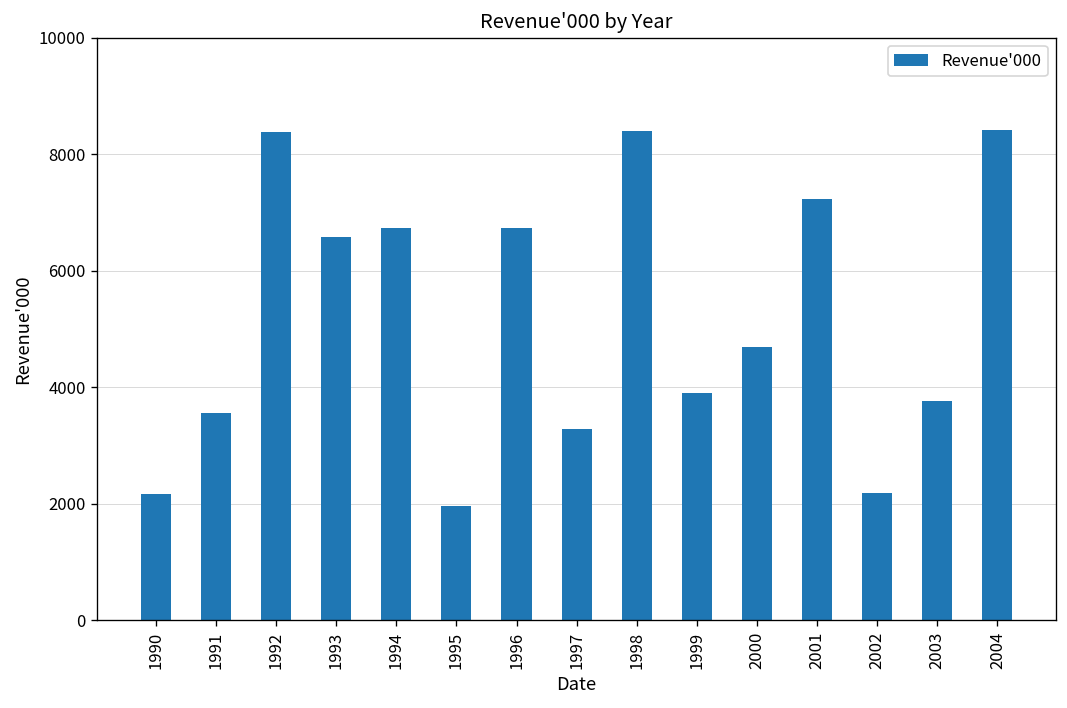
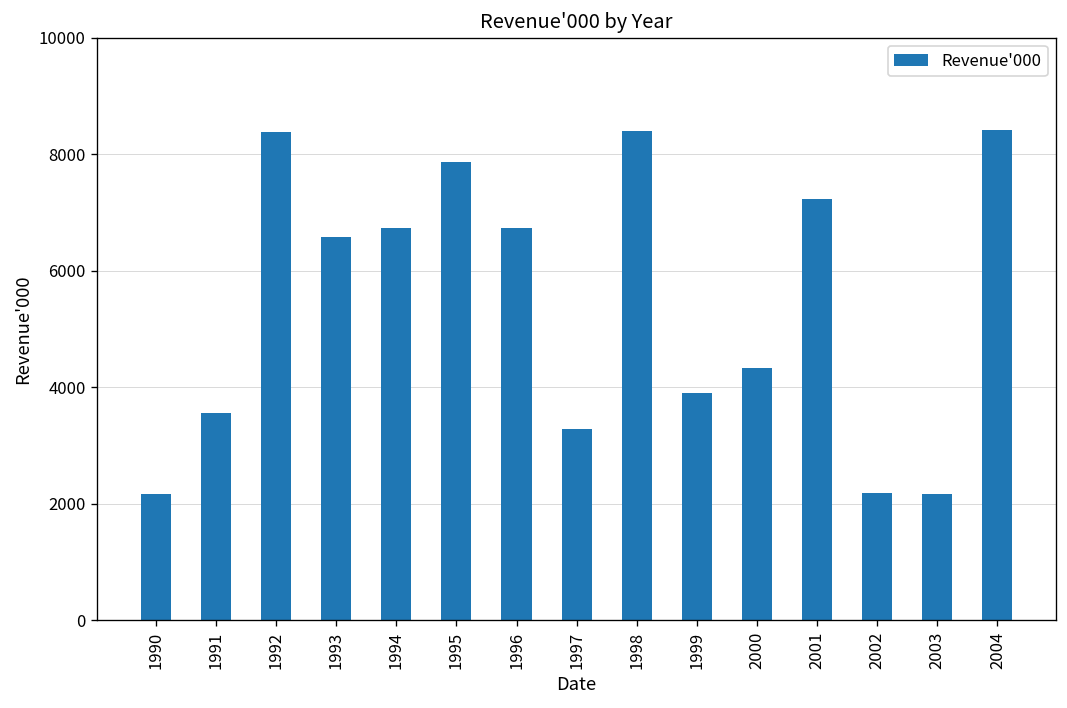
  {
    "1990": 2200,
    "1991": 3600,
    "1992": 8400,
    "1993": 6600,
    "1994": 6700,
-   "1995": 2000,
+   "1995": 7900,
    "1996": 6700,
    "1997": 3300,
    "1998": 8400,
    "1999": 3900,
-   "2000": 4700,
+   "2000": 4300,
    "2001": 7200,
    "2002": 2200,
-   "2003": 3800,
+   "2003": 2200,
    "2004": 8400
  }
